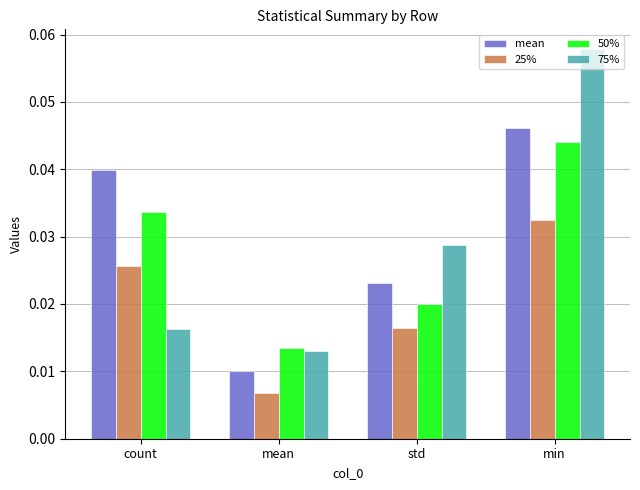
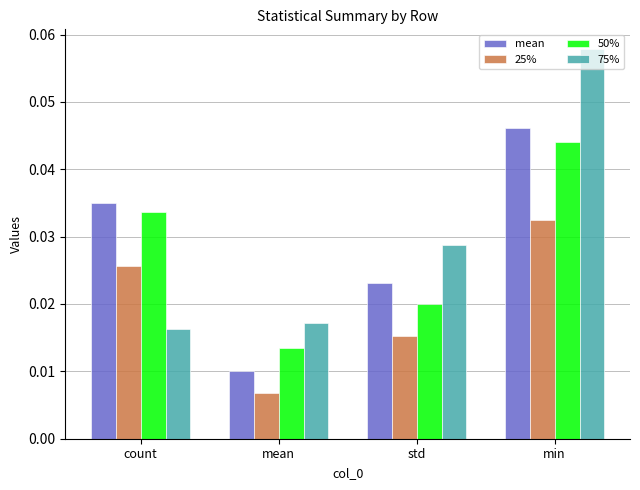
  {
    "mean": {
-     "count": 0.040,
+     "count": 0.035,
      "mean": 0.010,
      "std": 0.023,
      "min": 0.046
    },
    "25%": {
      "count": 0.026,
      "mean": 0.007,
-     "std": 0.017,
+     "std": 0.015,
      "min": 0.033
    },
    "50%": {
      "count": 0.034,
      "mean": 0.013,
      "std": 0.020,
      "min": 0.044
    },
    "75%": {
      "count": 0.016,
-     "mean": 0.013,
+     "mean": 0.017,
      "std": 0.029
    }
  }
